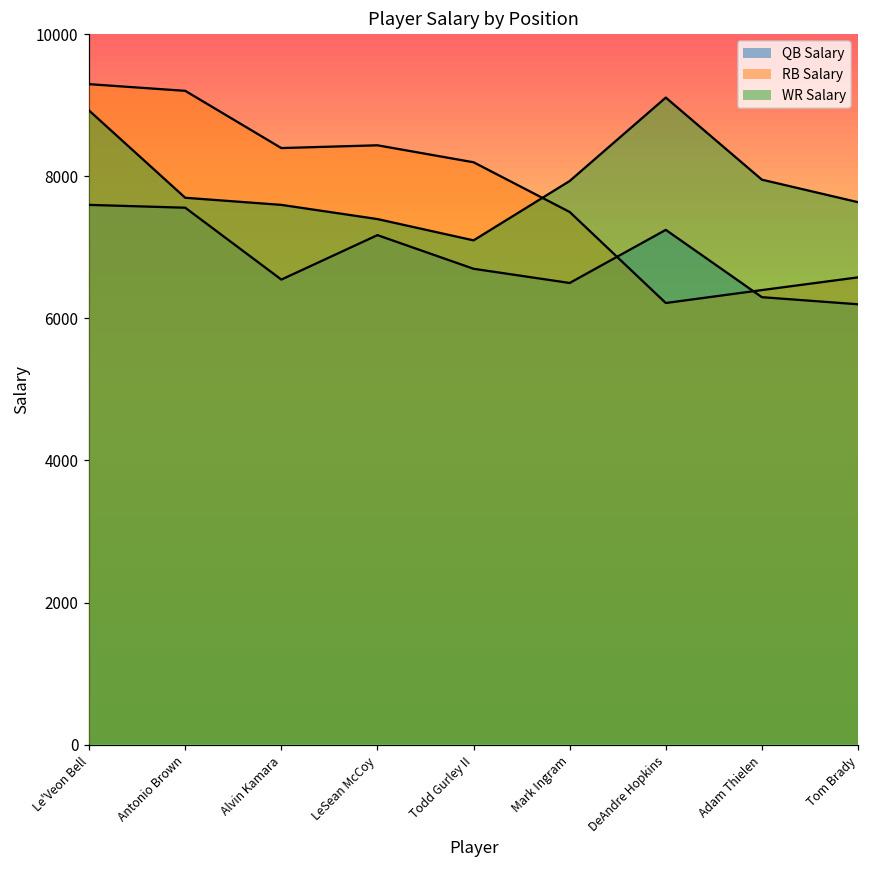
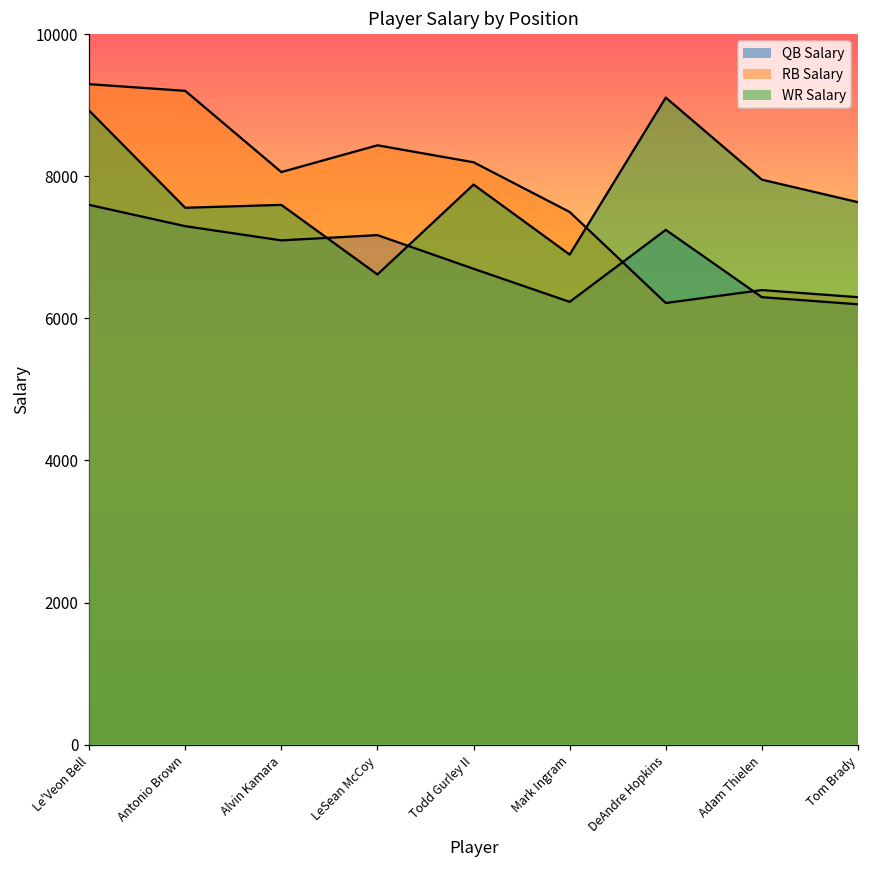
  {
    "QB Salary": {
      "Le'Veon Bell": 7600,
-     "Antonio Brown": 7600,
-     "Alvin Kamara": 6500,
+     "Antonio Brown": 7300,
+     "Alvin Kamara": 7100,
      "LeSean McCoy": 7200,
      "Todd Gurley II": 6700,
-     "Mark Ingram": 6500,
+     "Mark Ingram": 6200,
      "DeAndre Hopkins": 7200,
      "Adam Thielen": 6300,
      "Tom Brady": 6200
    },
    "RB Salary": {
      "Le'Veon Bell": 9300,
      "Antonio Brown": 9200,
-     "Alvin Kamara": 8400,
+     "Alvin Kamara": 8100,
      "LeSean McCoy": 8400,
      "Todd Gurley II": 8200,
      "Mark Ingram": 7500,
      "DeAndre Hopkins": 6200,
      "Adam Thielen": 6400,
-     "Tom Brady": 6600
+     "Tom Brady": 6300
    },
    "WR Salary": {
      "Le'Veon Bell": 8900,
-     "Antonio Brown": 7700,
+     "Antonio Brown": 7600,
      "Alvin Kamara": 7600,
-     "LeSean McCoy": 7400,
-     "Todd Gurley II": 7100,
-     "Mark Ingram": 7900,
+     "LeSean McCoy": 6600,
+     "Todd Gurley II": 7900,
+     "Mark Ingram": 6900,
      "DeAndre Hopkins": 9100,
      "Adam Thielen": 8000,
      "Tom Brady": 7600
    }
  }
